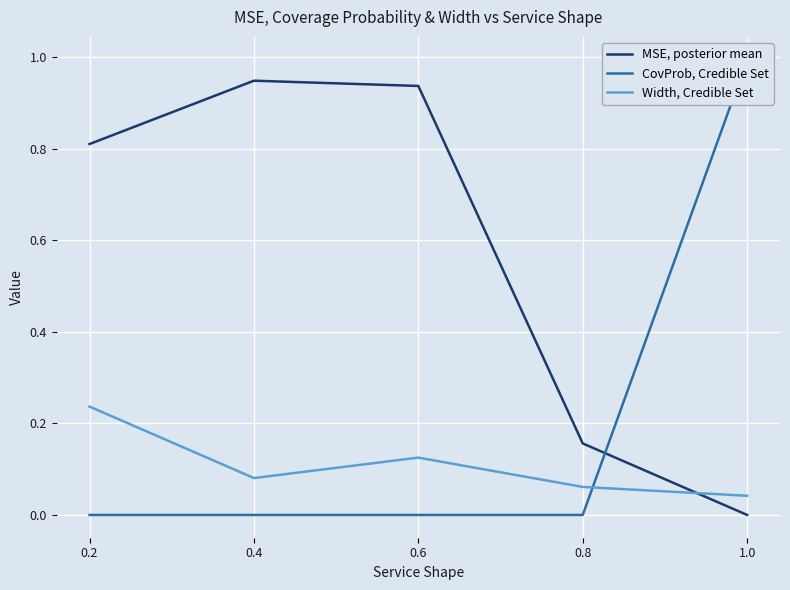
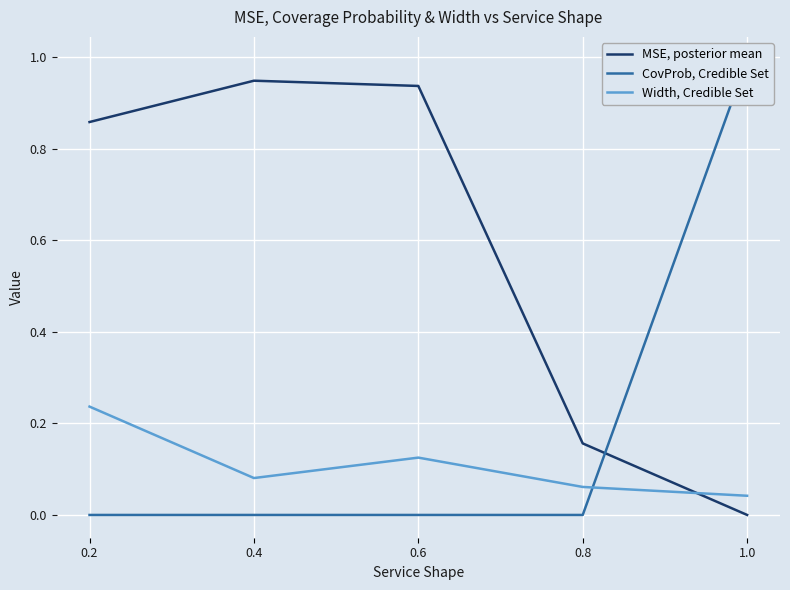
  {
    "MSE, posterior mean": {
-     "0.2": 0.81,
+     "0.2": 0.86,
      "0.4": 0.95,
      "0.6": 0.94,
      "0.8": 0.16,
      "1.0": 0.00
    },
    "CovProb, Credible Set": {
      "0.2": 0.00,
      "0.4": 0.00,
      "0.6": 0.00,
      "0.8": 0.00
    },
    "Width, Credible Set": {
      "0.2": 0.24,
      "0.4": 0.08,
      "0.6": 0.13,
      "0.8": 0.06,
      "1.0": 0.04
    }
  }
